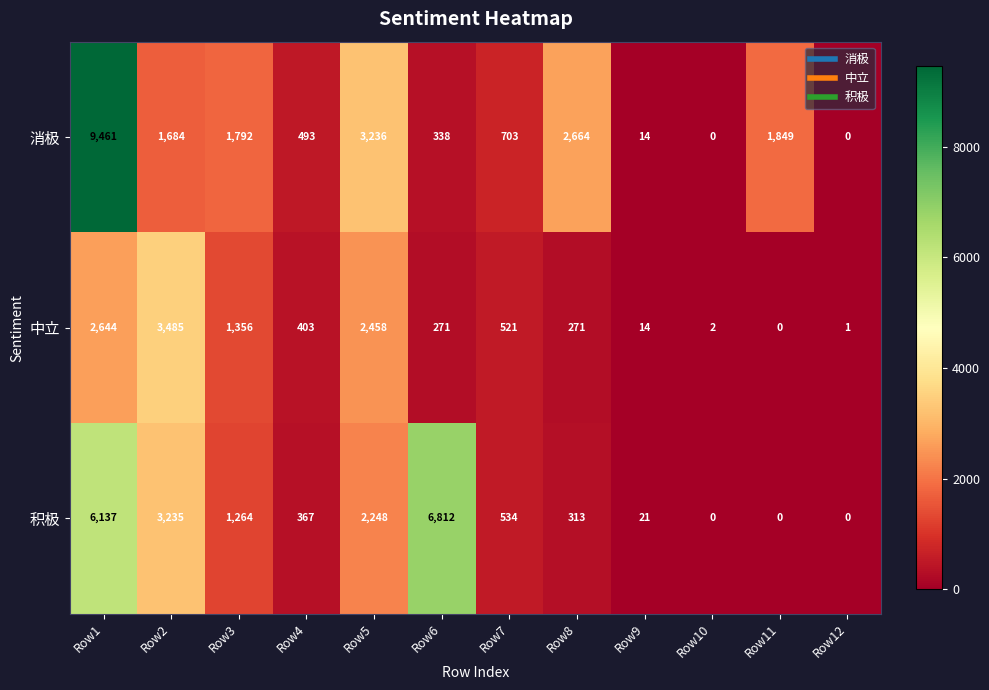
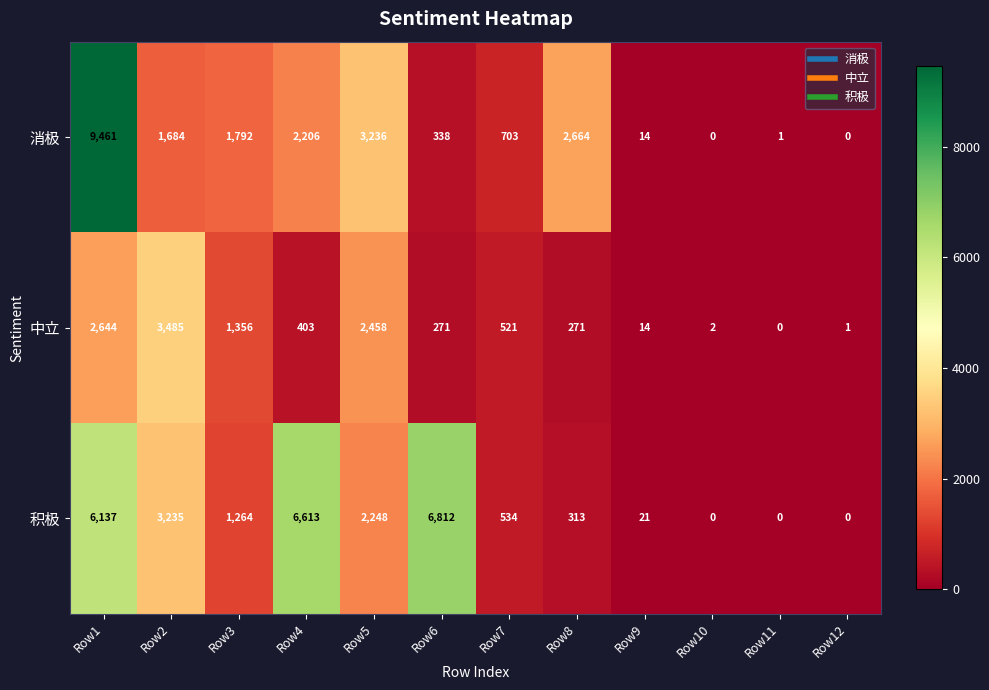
  {
    "消极": {
      "Row1": "9,461",
      "Row2": "1,684",
      "Row3": "1,792",
-     "Row4": "493",
+     "Row4": "2,206",
      "Row5": "3,236",
      "Row6": "338",
      "Row7": "703",
      "Row8": "2,664",
      "Row9": "14",
      "Row10": "0",
-     "Row11": "1,849",
+     "Row11": "1",
      "Row12": "0"
    },
    "中立": {
      "Row1": "2,644",
      "Row2": "3,485",
      "Row3": "1,356",
      "Row4": "403",
      "Row5": "2,458",
      "Row6": "271",
      "Row7": "521",
      "Row8": "271",
      "Row9": "14",
      "Row10": "2",
      "Row11": "0",
      "Row12": "1"
    },
    "积极": {
      "Row1": "6,137",
      "Row2": "3,235",
      "Row3": "1,264",
-     "Row4": "367",
+     "Row4": "6,613",
      "Row5": "2,248",
      "Row6": "6,812",
      "Row7": "534",
      "Row8": "313",
      "Row9": "21",
      "Row10": "0",
      "Row11": "0",
      "Row12": "0"
    }
  }
